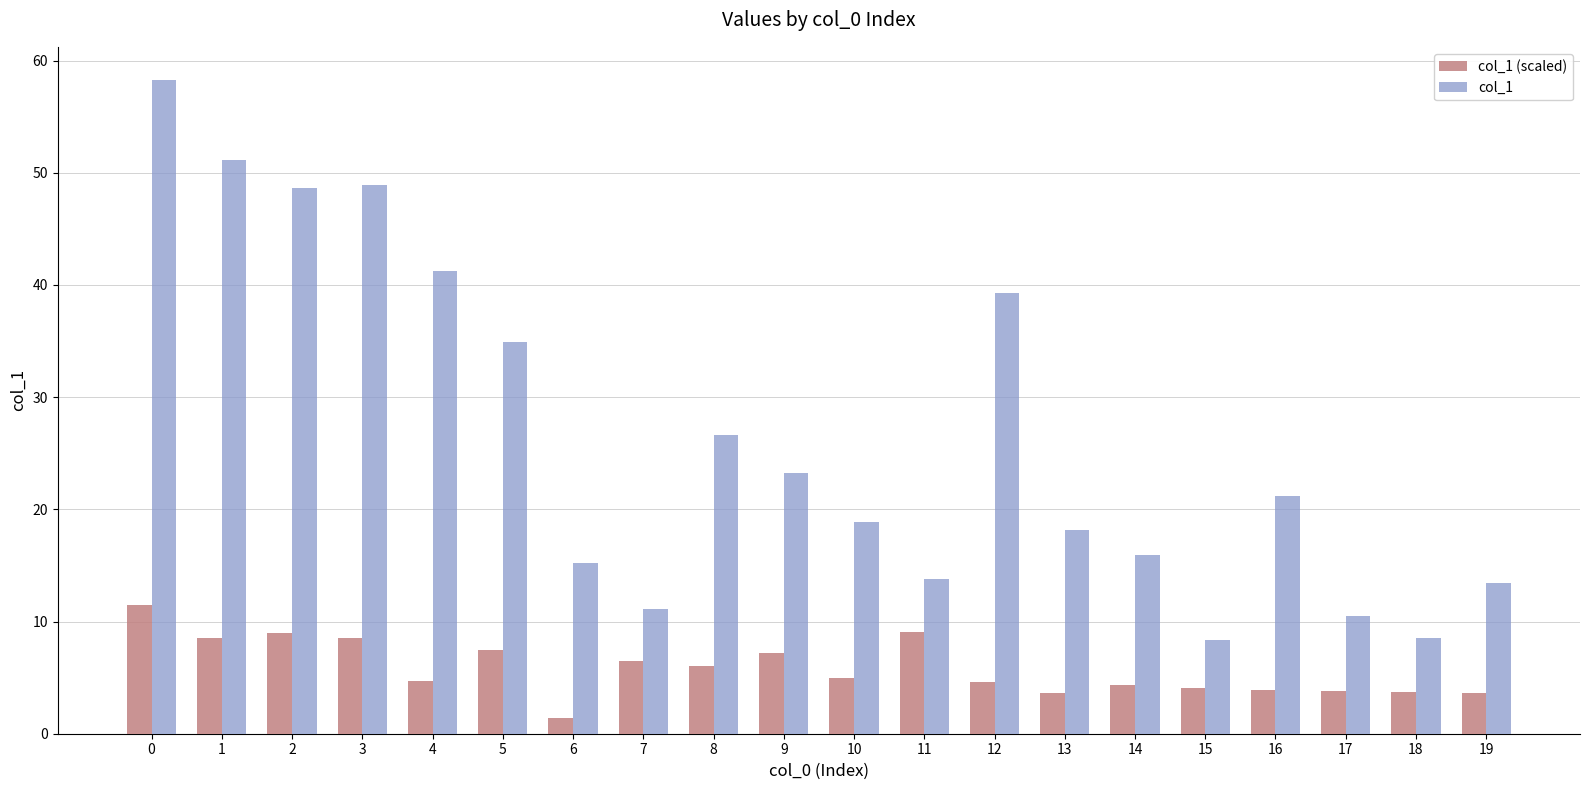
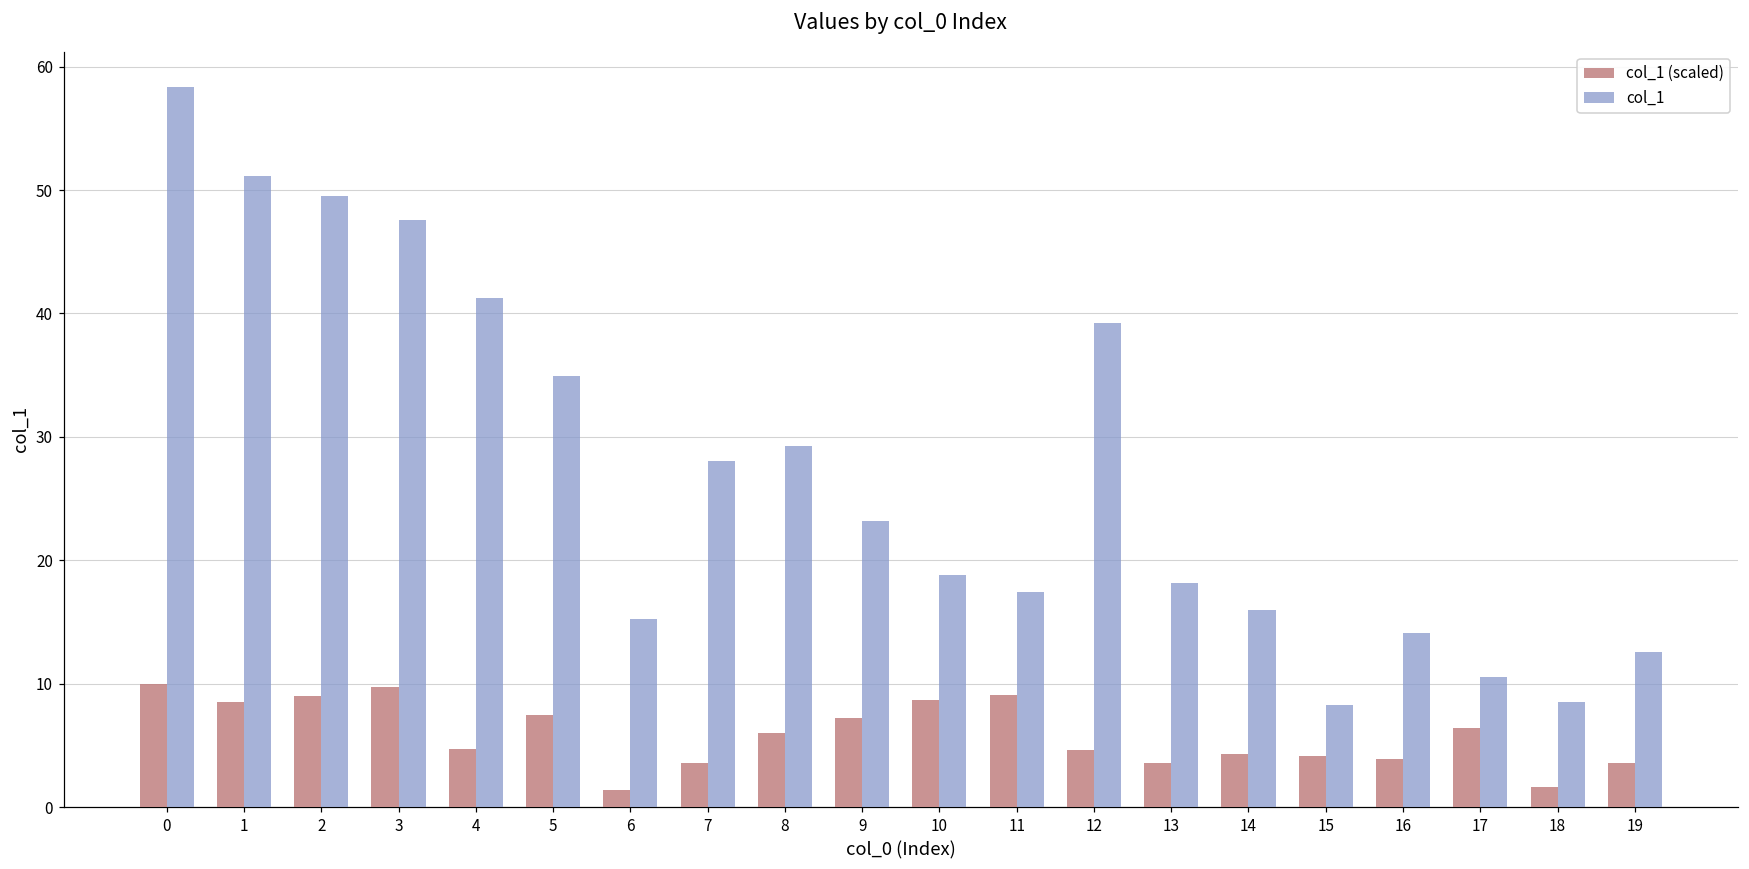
  {
    "col_1 (scaled)": {
-     "0": 11.5,
+     "0": 10.0,
      "1": 8.5,
      "2": 9.0,
-     "3": 8.5,
+     "3": 9.7,
      "4": 4.7,
      "5": 7.5,
      "6": 1.4,
-     "7": 6.5,
+     "7": 3.6,
      "8": 6.0,
      "9": 7.2,
-     "10": 5.0,
+     "10": 8.7,
      "11": 9.1,
      "12": 4.6,
      "13": 3.6,
      "14": 4.3,
      "15": 4.1,
      "16": 3.9,
-     "17": 3.8,
-     "18": 3.7,
+     "17": 6.4,
+     "18": 1.6,
      "19": 3.6
    },
    "col_1": {
      "0": 58.3,
      "1": 51.1,
-     "2": 48.7,
-     "3": 48.9,
+     "2": 49.5,
+     "3": 47.6,
      "4": 41.2,
      "5": 35.0,
      "6": 15.2,
-     "7": 11.1,
-     "8": 26.6,
+     "7": 28.1,
+     "8": 29.3,
      "9": 23.2,
      "10": 18.8,
-     "11": 13.8,
+     "11": 17.4,
      "12": 39.3,
      "13": 18.2,
      "14": 16.0,
      "15": 8.3,
-     "16": 21.2,
+     "16": 14.1,
      "17": 10.5,
      "18": 8.5,
-     "19": 13.4
+     "19": 12.6
    }
  }
